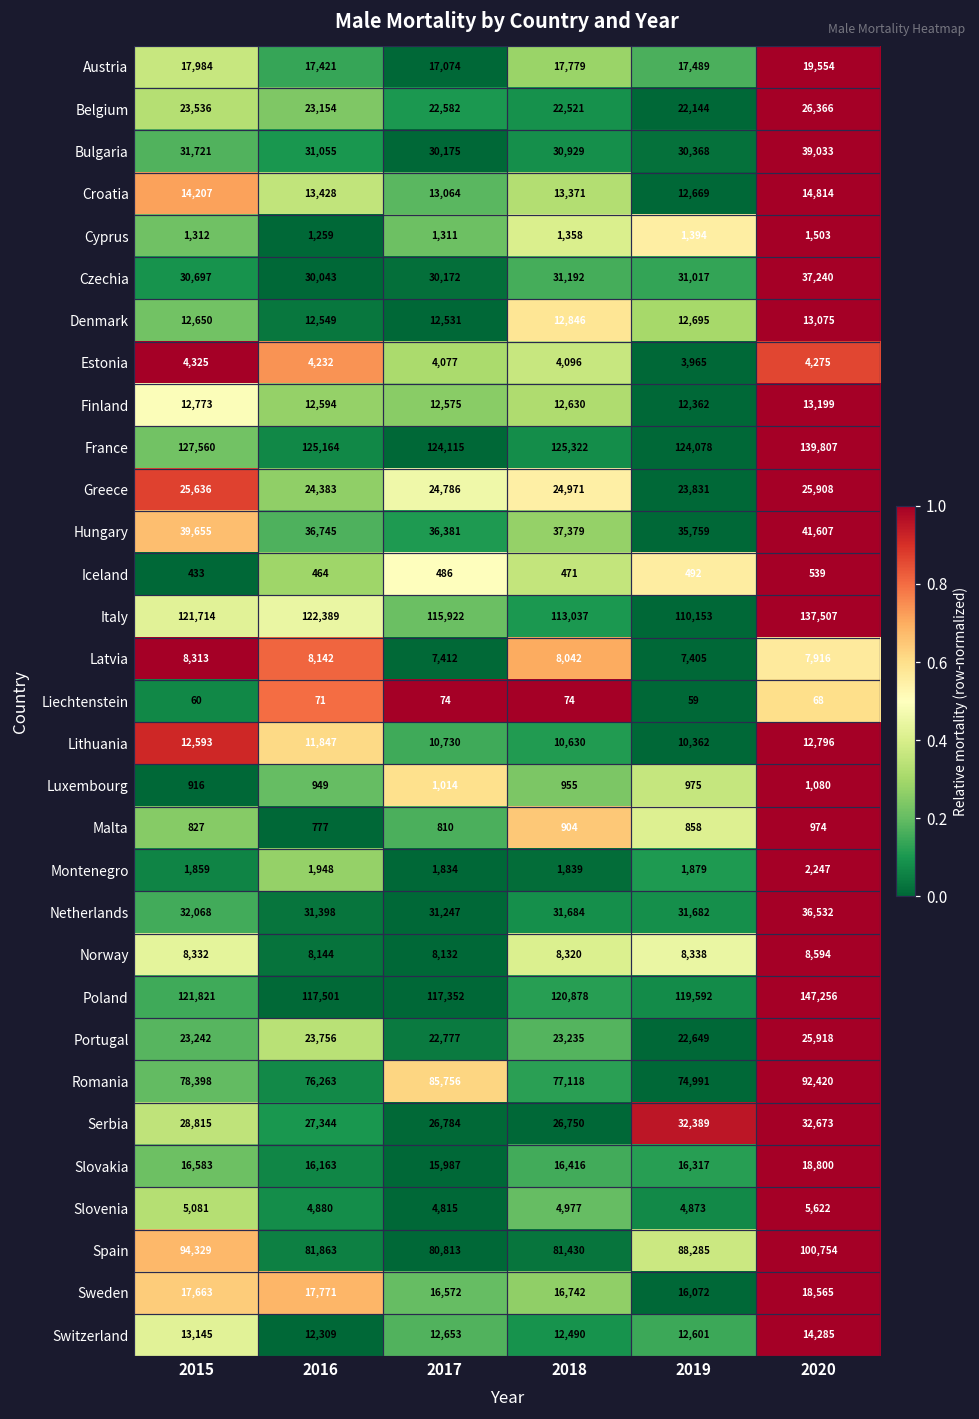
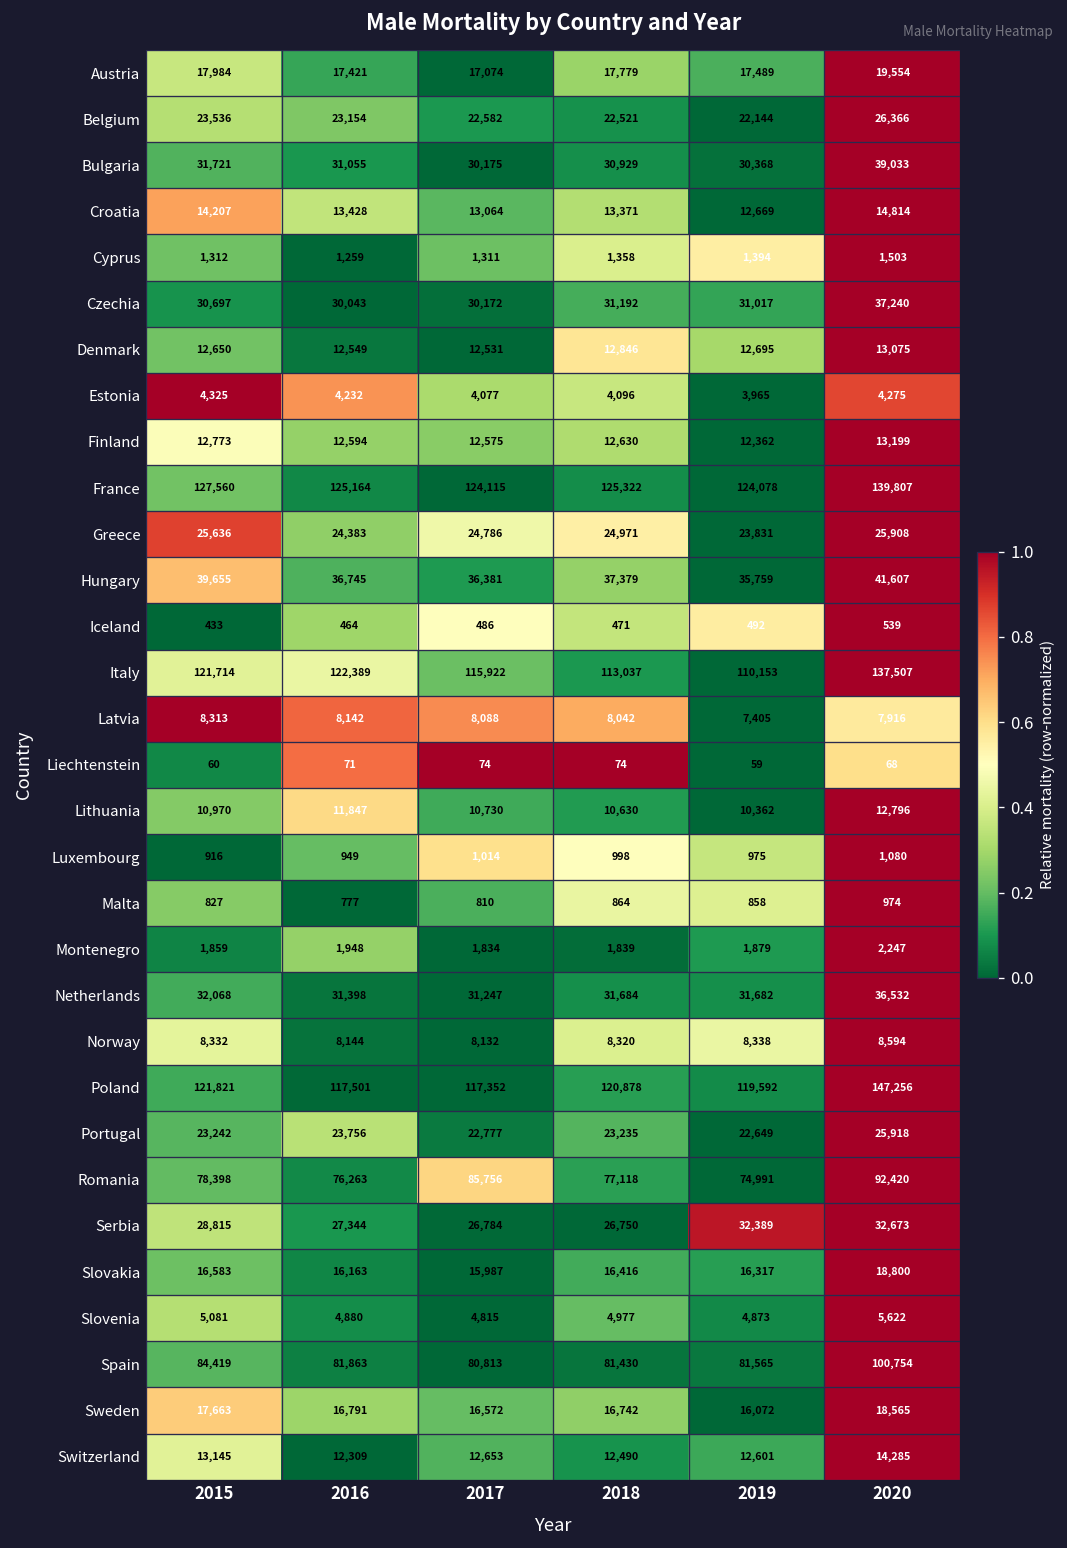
  {
    "Austria": {
      "2015": "17,984",
      "2016": "17,421",
      "2017": "17,074",
      "2018": "17,779",
      "2019": "17,489",
      "2020": "19,554"
    },
    "Belgium": {
      "2015": "23,536",
      "2016": "23,154",
      "2017": "22,582",
      "2018": "22,521",
      "2019": "22,144",
      "2020": "26,366"
    },
    "Bulgaria": {
      "2015": "31,721",
      "2016": "31,055",
      "2017": "30,175",
      "2018": "30,929",
      "2019": "30,368",
      "2020": "39,033"
    },
    "Croatia": {
      "2015": "14,207",
      "2016": "13,428",
      "2017": "13,064",
      "2018": "13,371",
      "2019": "12,669",
      "2020": "14,814"
    },
    "Cyprus": {
      "2015": "1,312",
      "2016": "1,259",
      "2017": "1,311",
      "2018": "1,358",
      "2019": "1,394",
      "2020": "1,503"
    },
    "Czechia": {
      "2015": "30,697",
      "2016": "30,043",
      "2017": "30,172",
      "2018": "31,192",
      "2019": "31,017",
      "2020": "37,240"
    },
    "Denmark": {
      "2015": "12,650",
      "2016": "12,549",
      "2017": "12,531",
      "2018": "12,846",
      "2019": "12,695",
      "2020": "13,075"
    },
    "Estonia": {
      "2015": "4,325",
      "2016": "4,232",
      "2017": "4,077",
      "2018": "4,096",
      "2019": "3,965",
      "2020": "4,275"
    },
    "Finland": {
      "2015": "12,773",
      "2016": "12,594",
      "2017": "12,575",
      "2018": "12,630",
      "2019": "12,362",
      "2020": "13,199"
    },
    "France": {
      "2015": "127,560",
      "2016": "125,164",
      "2017": "124,115",
      "2018": "125,322",
      "2019": "124,078",
      "2020": "139,807"
    },
    "Greece": {
      "2015": "25,636",
      "2016": "24,383",
      "2017": "24,786",
      "2018": "24,971",
      "2019": "23,831",
      "2020": "25,908"
    },
    "Hungary": {
      "2015": "39,655",
      "2016": "36,745",
      "2017": "36,381",
      "2018": "37,379",
      "2019": "35,759",
      "2020": "41,607"
    },
    "Iceland": {
      "2015": "433",
      "2016": "464",
      "2017": "486",
      "2018": "471",
      "2019": "492",
      "2020": "539"
    },
    "Italy": {
      "2015": "121,714",
      "2016": "122,389",
      "2017": "115,922",
      "2018": "113,037",
      "2019": "110,153",
      "2020": "137,507"
    },
    "Latvia": {
      "2015": "8,313",
      "2016": "8,142",
-     "2017": "7,412",
+     "2017": "8,088",
      "2018": "8,042",
      "2019": "7,405",
      "2020": "7,916"
    },
    "Liechtenstein": {
      "2015": "60",
      "2016": "71",
      "2017": "74",
      "2018": "74",
      "2019": "59",
      "2020": "68"
    },
    "Lithuania": {
-     "2015": "12,593",
+     "2015": "10,970",
      "2016": "11,847",
      "2017": "10,730",
      "2018": "10,630",
      "2019": "10,362",
      "2020": "12,796"
    },
    "Luxembourg": {
      "2015": "916",
      "2016": "949",
      "2017": "1,014",
-     "2018": "955",
+     "2018": "998",
      "2019": "975",
      "2020": "1,080"
    },
    "Malta": {
      "2015": "827",
      "2016": "777",
      "2017": "810",
-     "2018": "904",
+     "2018": "864",
      "2019": "858",
      "2020": "974"
    },
    "Montenegro": {
      "2015": "1,859",
      "2016": "1,948",
      "2017": "1,834",
      "2018": "1,839",
      "2019": "1,879",
      "2020": "2,247"
    },
    "Netherlands": {
      "2015": "32,068",
      "2016": "31,398",
      "2017": "31,247",
      "2018": "31,684",
      "2019": "31,682",
      "2020": "36,532"
    },
    "Norway": {
      "2015": "8,332",
      "2016": "8,144",
      "2017": "8,132",
      "2018": "8,320",
      "2019": "8,338",
      "2020": "8,594"
    },
    "Poland": {
      "2015": "121,821",
      "2016": "117,501",
      "2017": "117,352",
      "2018": "120,878",
      "2019": "119,592",
      "2020": "147,256"
    },
    "Portugal": {
      "2015": "23,242",
      "2016": "23,756",
      "2017": "22,777",
      "2018": "23,235",
      "2019": "22,649",
      "2020": "25,918"
    },
    "Romania": {
      "2015": "78,398",
      "2016": "76,263",
      "2017": "85,756",
      "2018": "77,118",
      "2019": "74,991",
      "2020": "92,420"
    },
    "Serbia": {
      "2015": "28,815",
      "2016": "27,344",
      "2017": "26,784",
      "2018": "26,750",
      "2019": "32,389",
      "2020": "32,673"
    },
    "Slovakia": {
      "2015": "16,583",
      "2016": "16,163",
      "2017": "15,987",
      "2018": "16,416",
      "2019": "16,317",
      "2020": "18,800"
    },
    "Slovenia": {
      "2015": "5,081",
      "2016": "4,880",
      "2017": "4,815",
      "2018": "4,977",
      "2019": "4,873",
      "2020": "5,622"
    },
    "Spain": {
-     "2015": "94,329",
+     "2015": "84,419",
      "2016": "81,863",
      "2017": "80,813",
      "2018": "81,430",
-     "2019": "88,285",
+     "2019": "81,565",
      "2020": "100,754"
    },
    "Sweden": {
      "2015": "17,663",
-     "2016": "17,771",
+     "2016": "16,791",
      "2017": "16,572",
      "2018": "16,742",
      "2019": "16,072",
      "2020": "18,565"
    },
    "Switzerland": {
      "2015": "13,145",
      "2016": "12,309",
      "2017": "12,653",
      "2018": "12,490",
      "2019": "12,601",
      "2020": "14,285"
    }
  }
